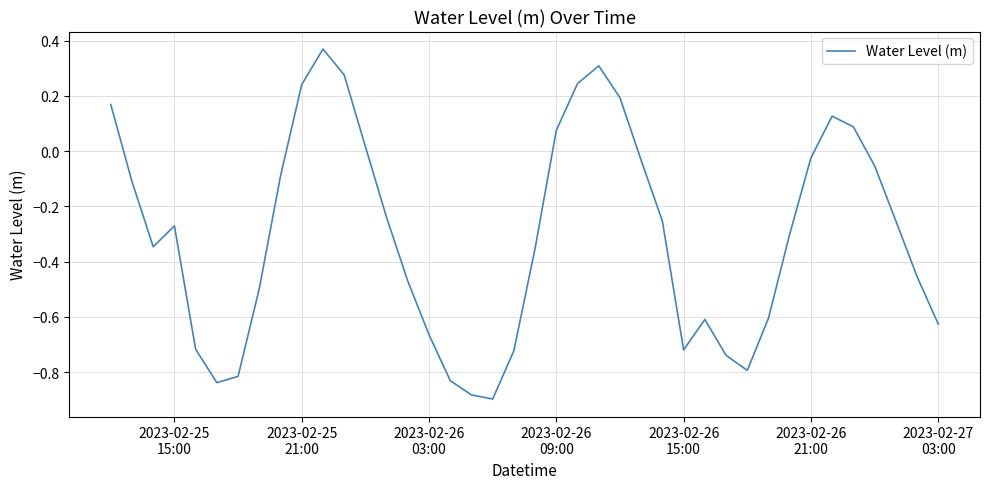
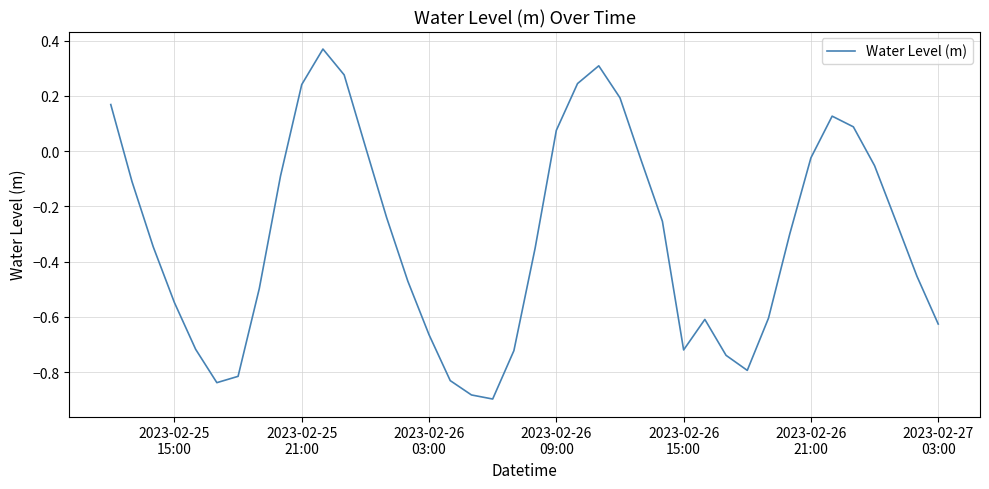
  {
-   "2023-02-25 15:00": -0.27,
+   "2023-02-25 15:00": -0.55,
    "2023-02-25 21:00": 0.24,
    "2023-02-26 03:00": -0.66,
    "2023-02-26 09:00": 0.08,
    "2023-02-26 15:00": -0.72,
    "2023-02-26 21:00": -0.02,
    "2023-02-27 03:00": -0.63
  }
